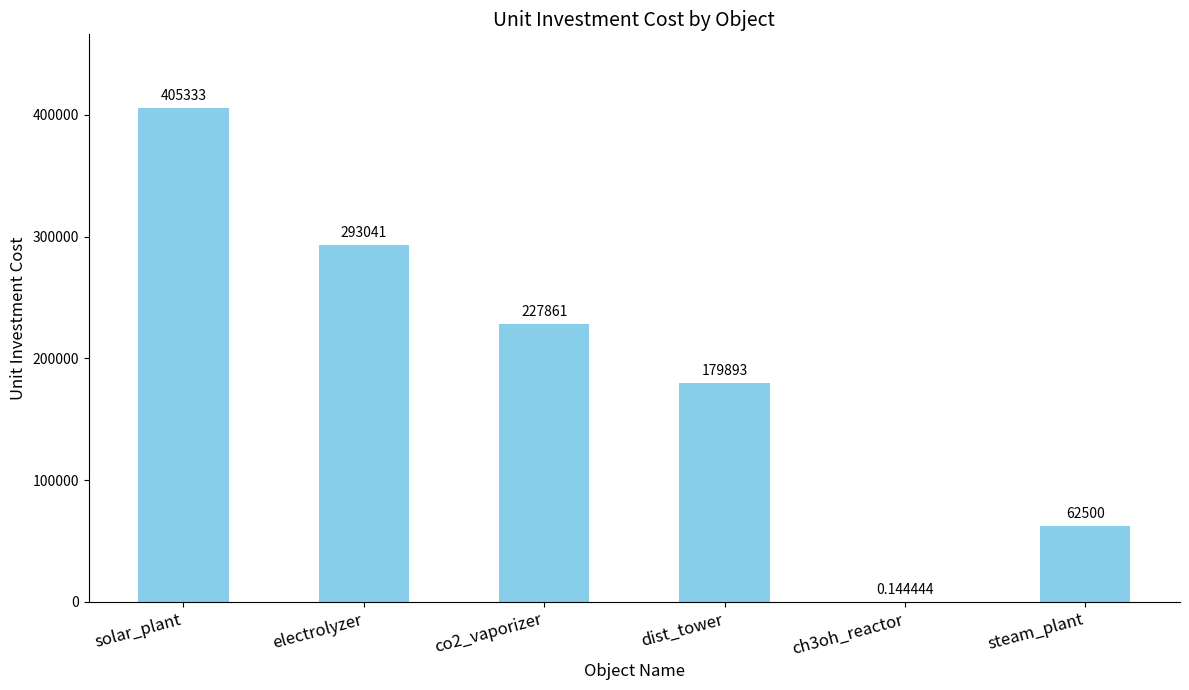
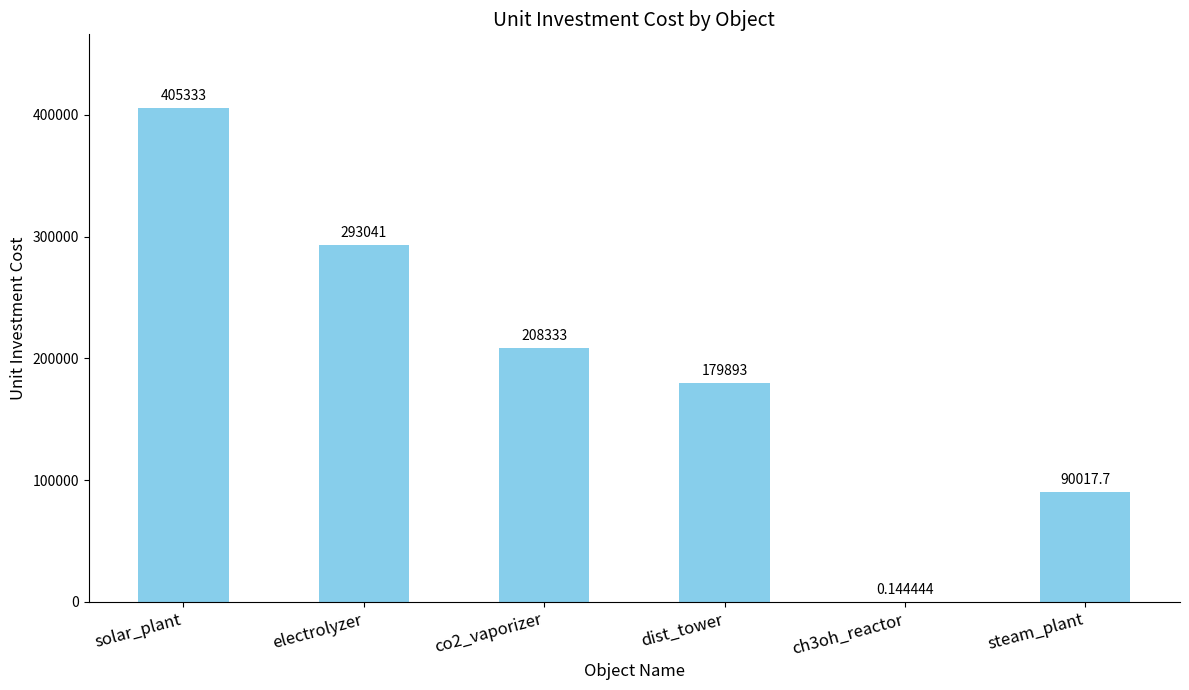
  {
    "solar_plant": 405333,
    "electrolyzer": 293041,
-   "co2_vaporizer": 227861,
+   "co2_vaporizer": 208333,
    "dist_tower": 179893,
    "ch3oh_reactor": 0.144444,
-   "steam_plant": 62500
+   "steam_plant": 90017.7
  }
